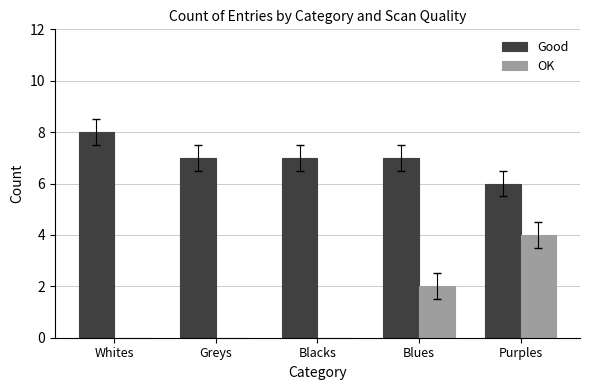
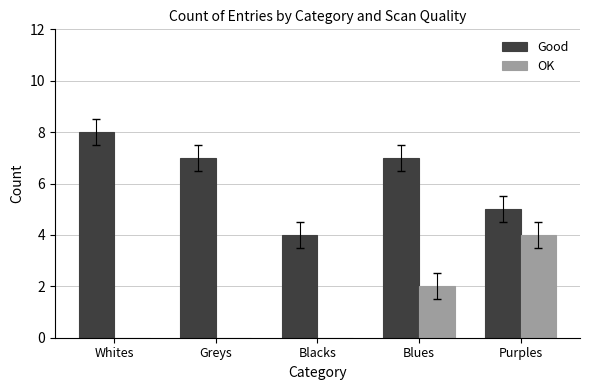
  {
    "Good": {
      "Whites": 8,
      "Greys": 7,
-     "Blacks": 7,
+     "Blacks": 4,
      "Blues": 7,
-     "Purples": 6
+     "Purples": 5
    },
    "OK": {
      "Whites": 0,
      "Greys": 0,
      "Blacks": 0,
      "Blues": 2,
      "Purples": 4
    }
  }
